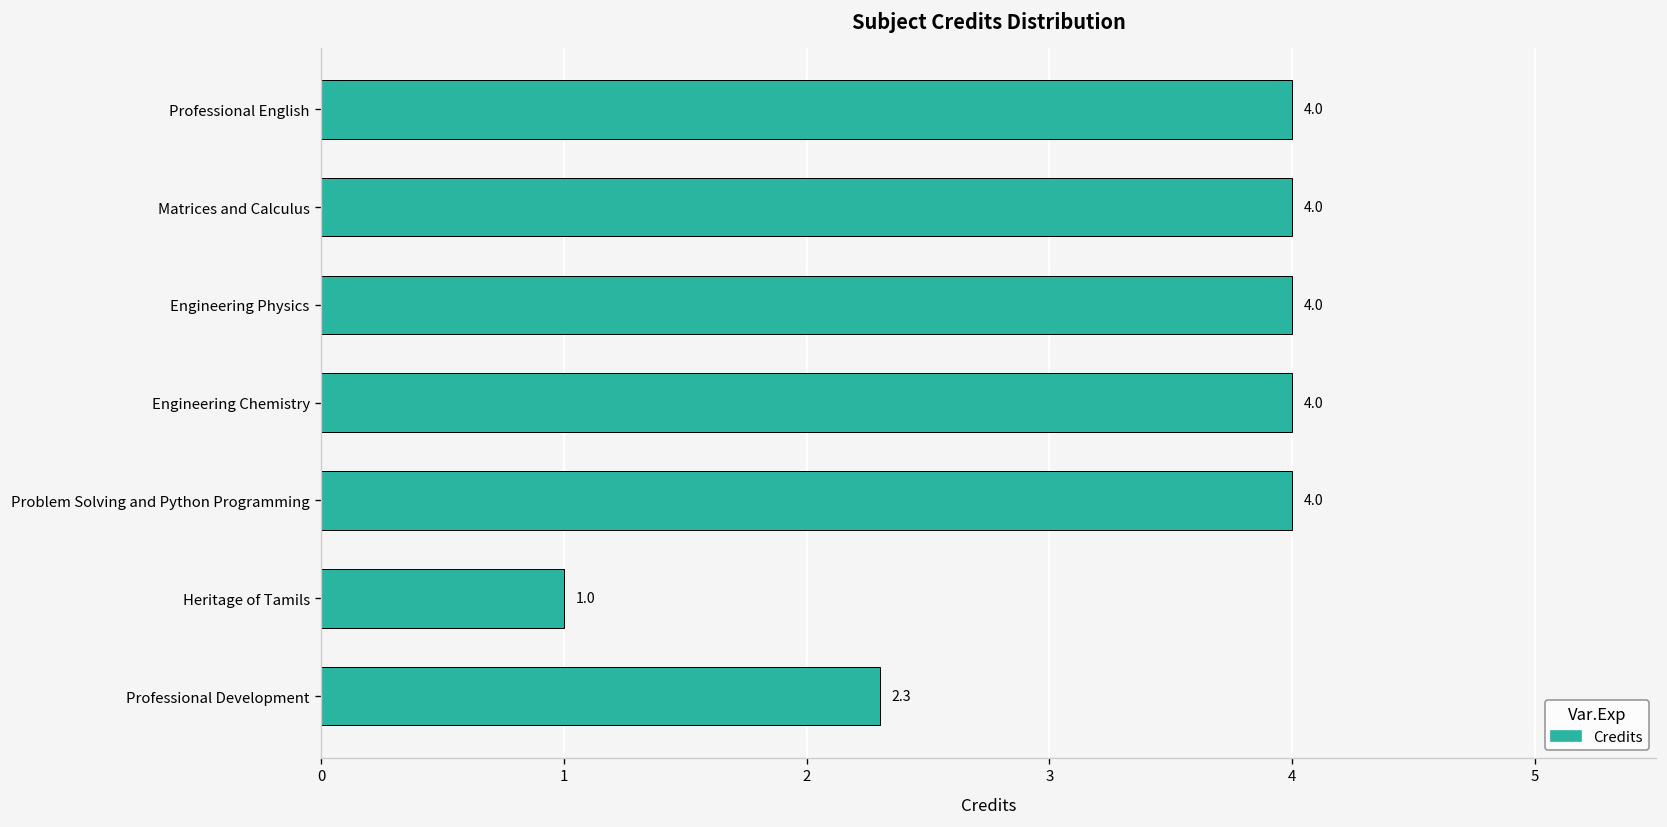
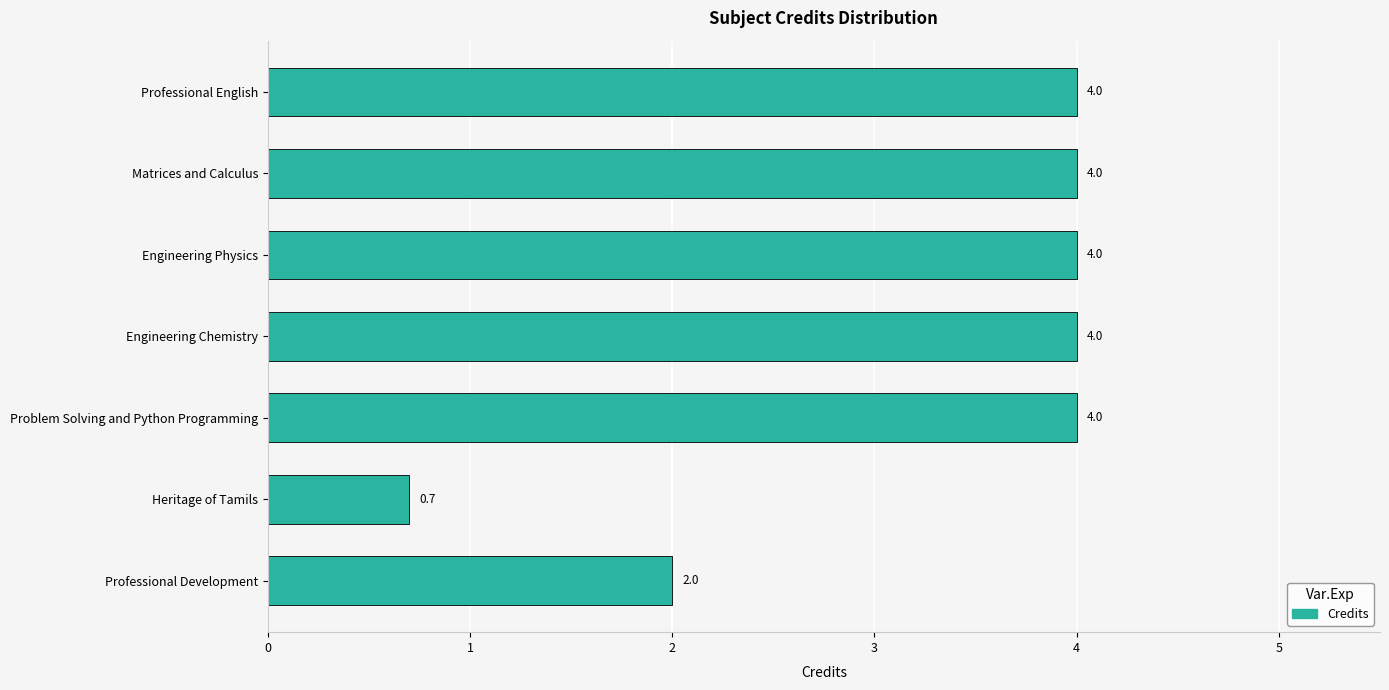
  {
    "Professional English": 4.0,
    "Matrices and Calculus": 4.0,
    "Engineering Physics": 4.0,
    "Engineering Chemistry": 4.0,
    "Problem Solving and Python Programming": 4.0,
-   "Heritage of Tamils": 1.0,
-   "Professional Development": 2.3
+   "Heritage of Tamils": 0.7,
+   "Professional Development": 2.0
  }
